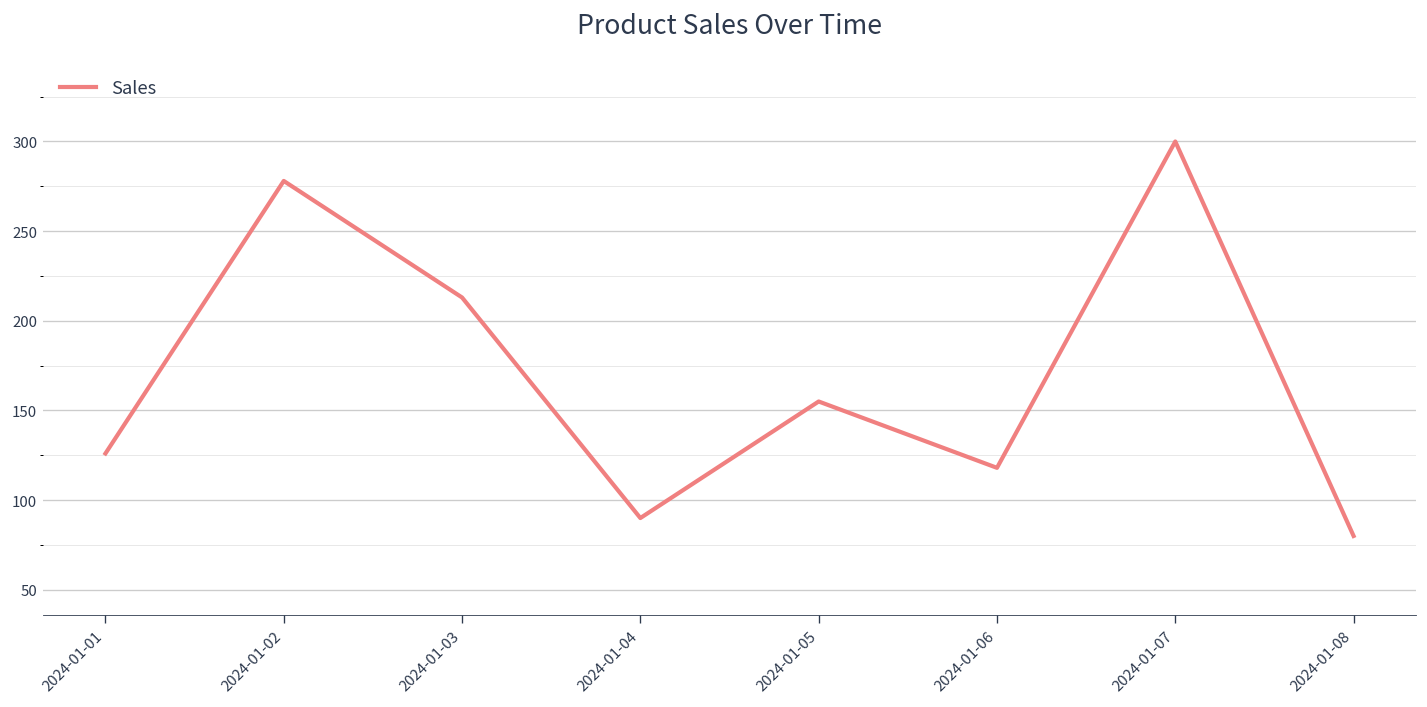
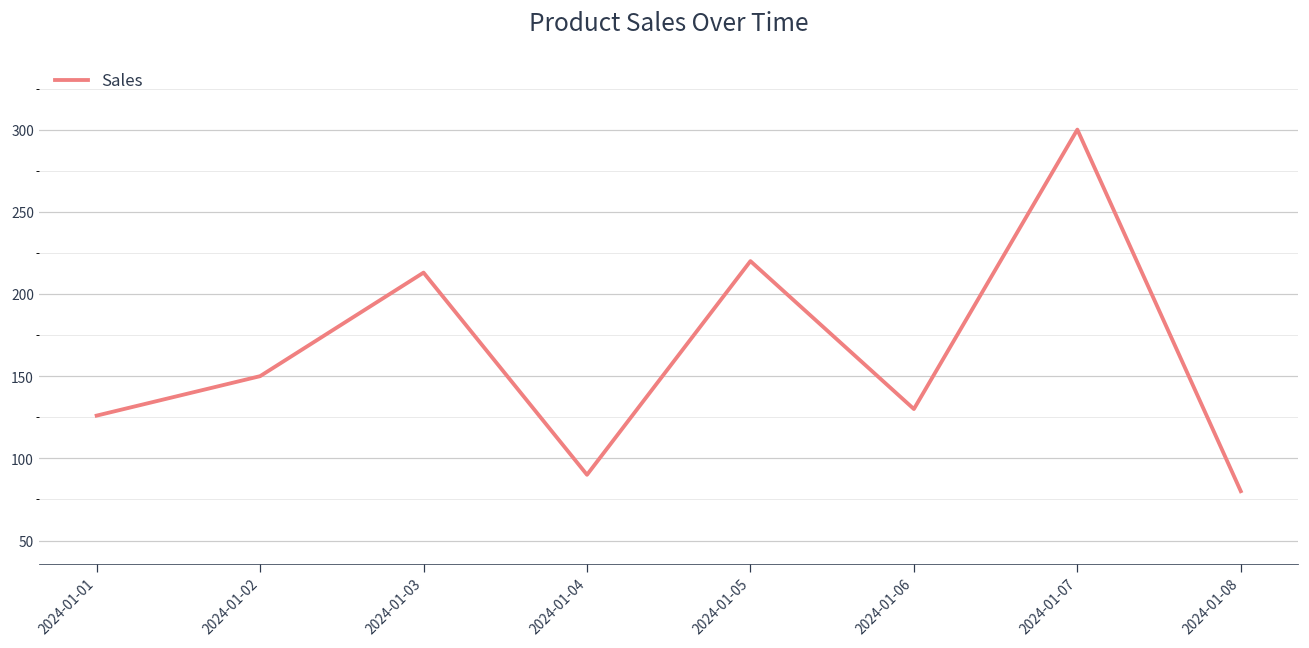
  {
    "2024-01-01": 126,
-   "2024-01-02": 278,
+   "2024-01-02": 150,
    "2024-01-03": 213,
    "2024-01-04": 90,
-   "2024-01-05": 155,
-   "2024-01-06": 118,
+   "2024-01-05": 220,
+   "2024-01-06": 130,
    "2024-01-07": 300,
    "2024-01-08": 80
  }
